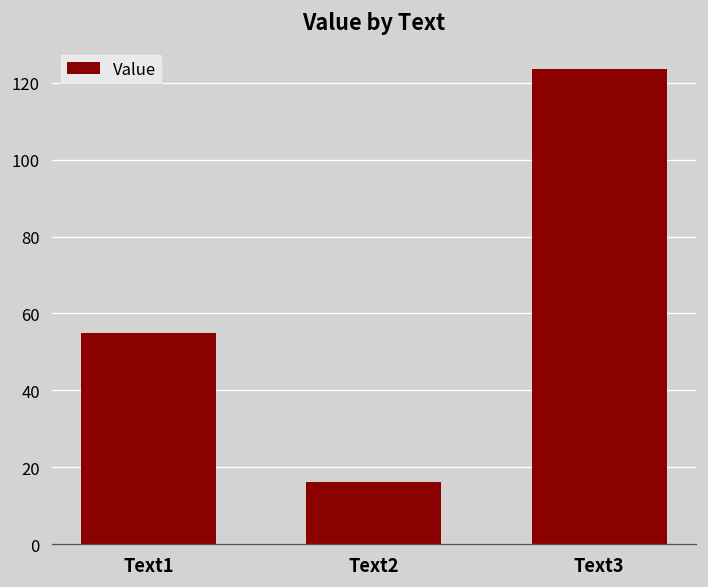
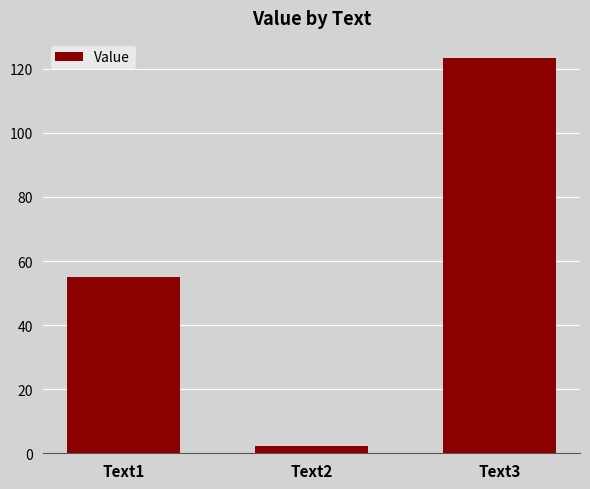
  {
    "Text1": 55,
-   "Text2": 16,
+   "Text2": 2,
    "Text3": 123
  }
